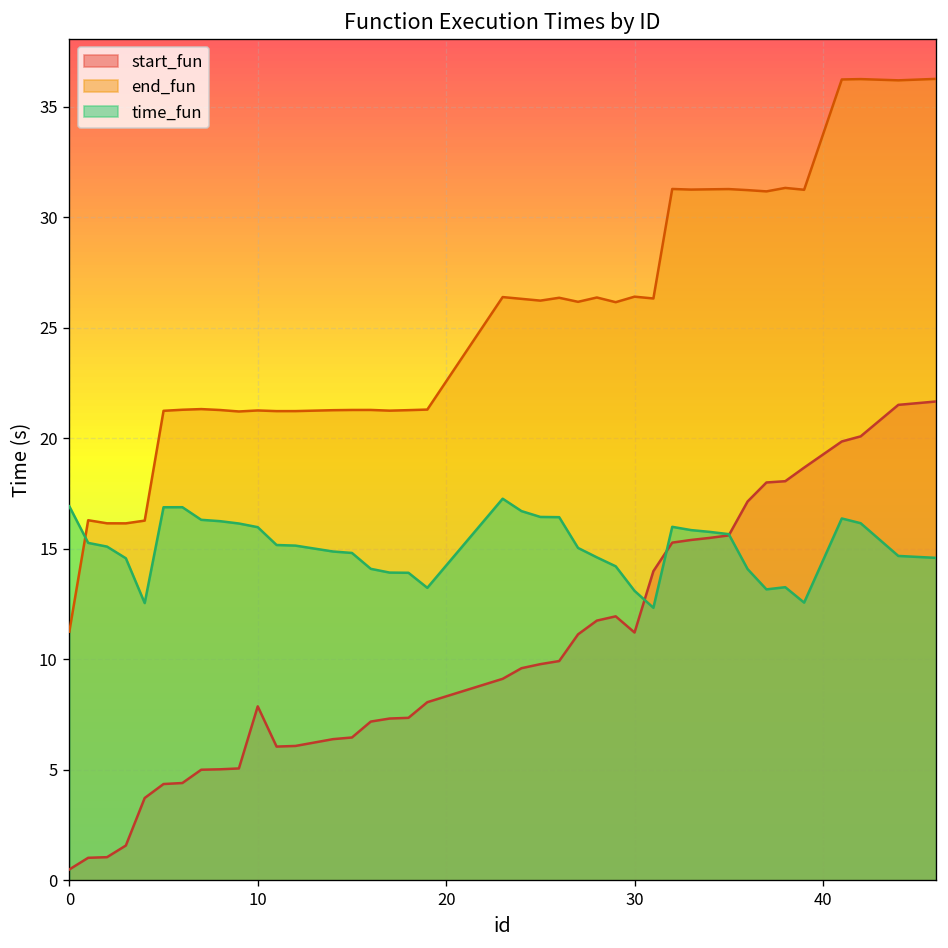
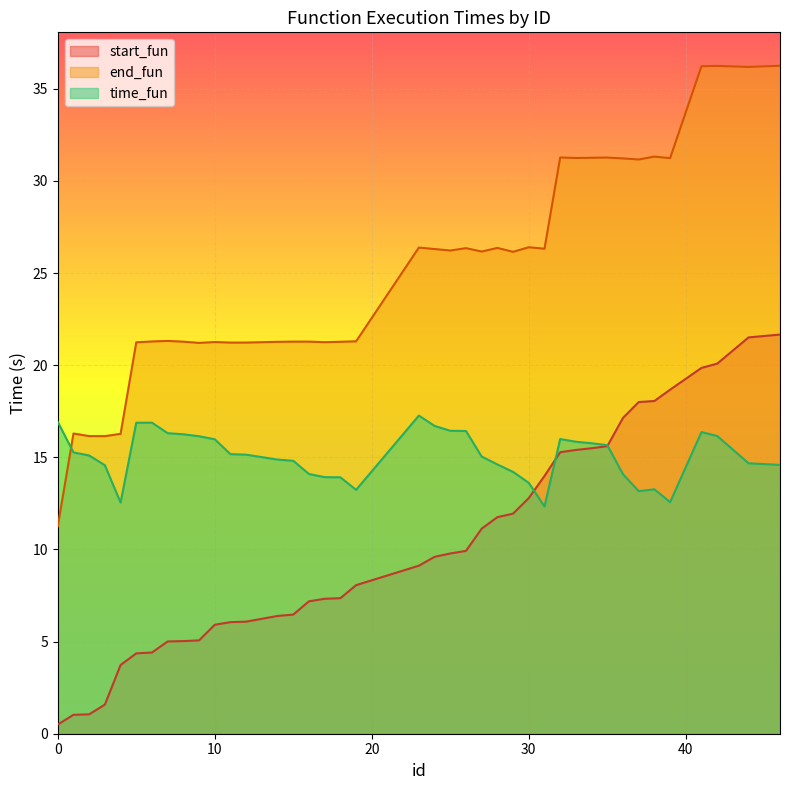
  {
    "start_fun": {
      "0": 0.5,
-     "10": 7.9,
-     "30": 11.2
+     "10": 5.9,
+     "30": 12.8
    },
    "end_fun": {
      "0": 11.3,
      "10": 21.3,
      "30": 26.4
    },
    "time_fun": {
      "0": 16.9,
      "10": 16.0,
-     "30": 13.1
+     "30": 13.6
    }
  }
